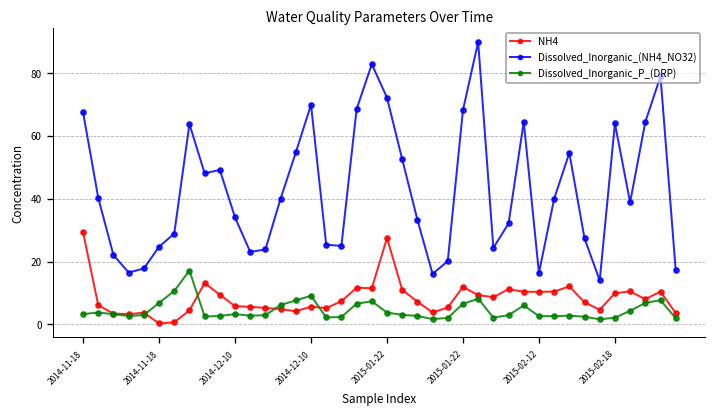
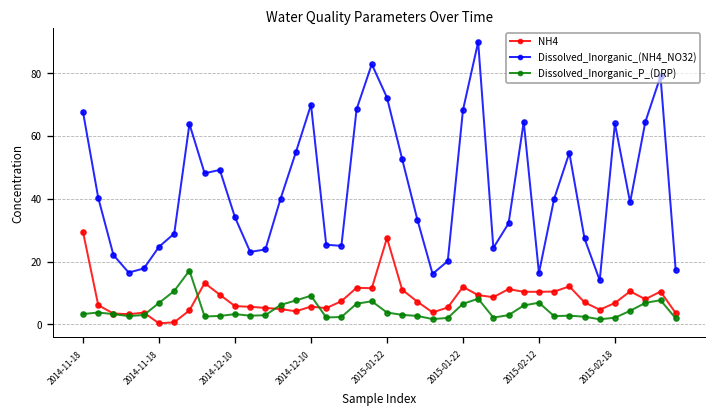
  {
    "NH4": {
      "2015-02-12": 10,
-     "2015-02-18": 10
+     "2015-02-18": 7
    },
    "Dissolved_Inorganic_(NH4_NO32)": {
      "2015-02-12": 16,
      "2015-02-18": 64
    },
    "Dissolved_Inorganic_P_(DRP)": {
-     "2015-02-12": 3,
+     "2015-02-12": 7,
      "2015-02-18": 2
    }
  }
